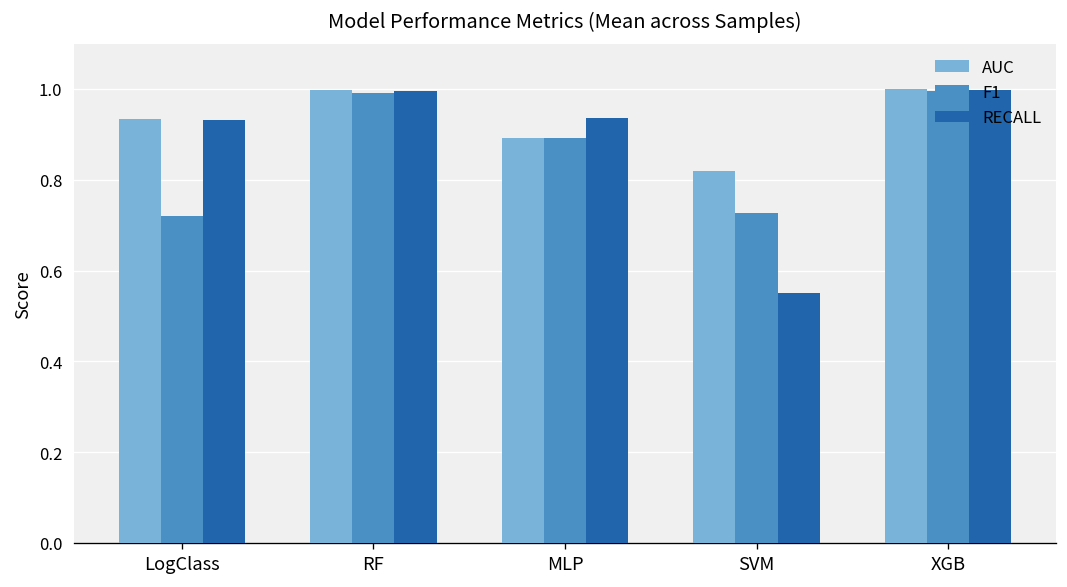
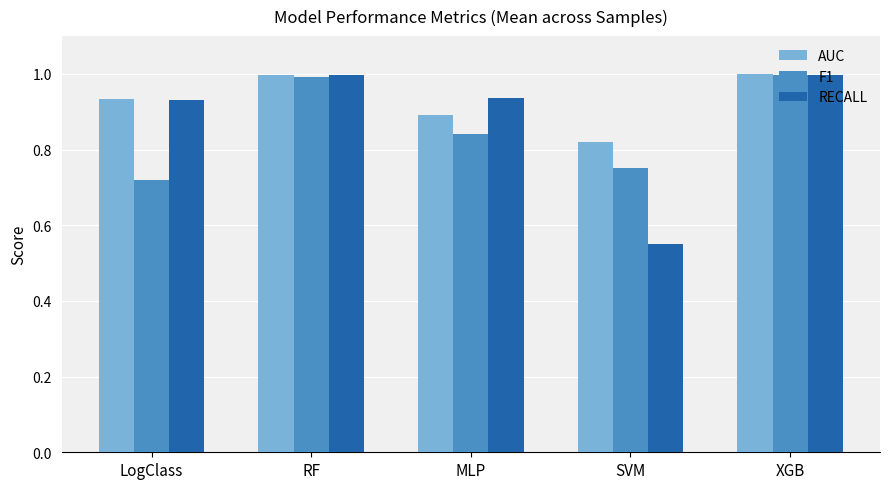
  {
    "AUC": {
      "LogClass": 0.93,
      "RF": 1.00,
      "MLP": 0.89,
      "SVM": 0.82,
      "XGB": 1.00
    },
    "F1": {
      "LogClass": 0.72,
      "RF": 0.99,
-     "MLP": 0.89,
-     "SVM": 0.73,
+     "MLP": 0.84,
+     "SVM": 0.75,
      "XGB": 1.00
    },
    "RECALL": {
      "LogClass": 0.93,
      "RF": 1.00,
      "MLP": 0.94,
      "SVM": 0.55,
      "XGB": 1.00
    }
  }
